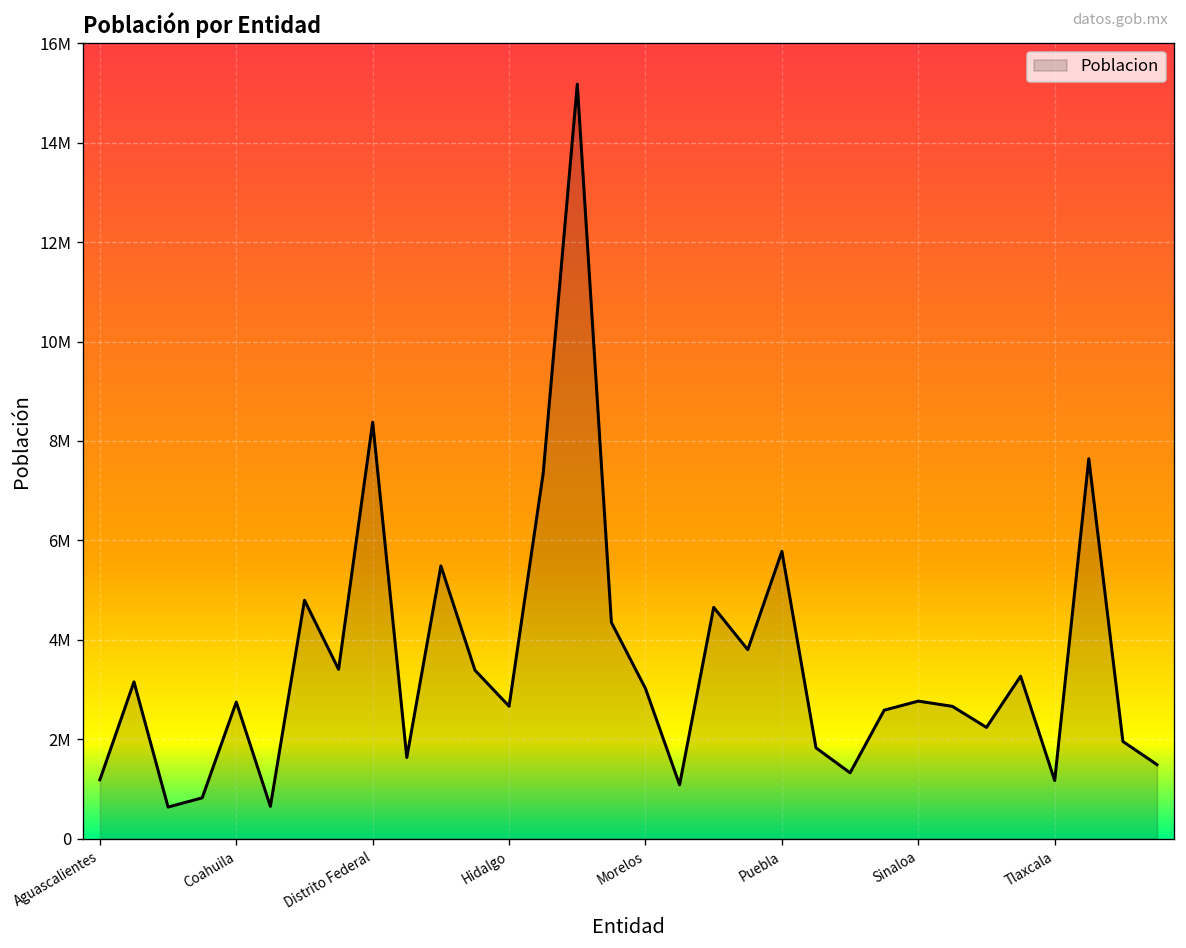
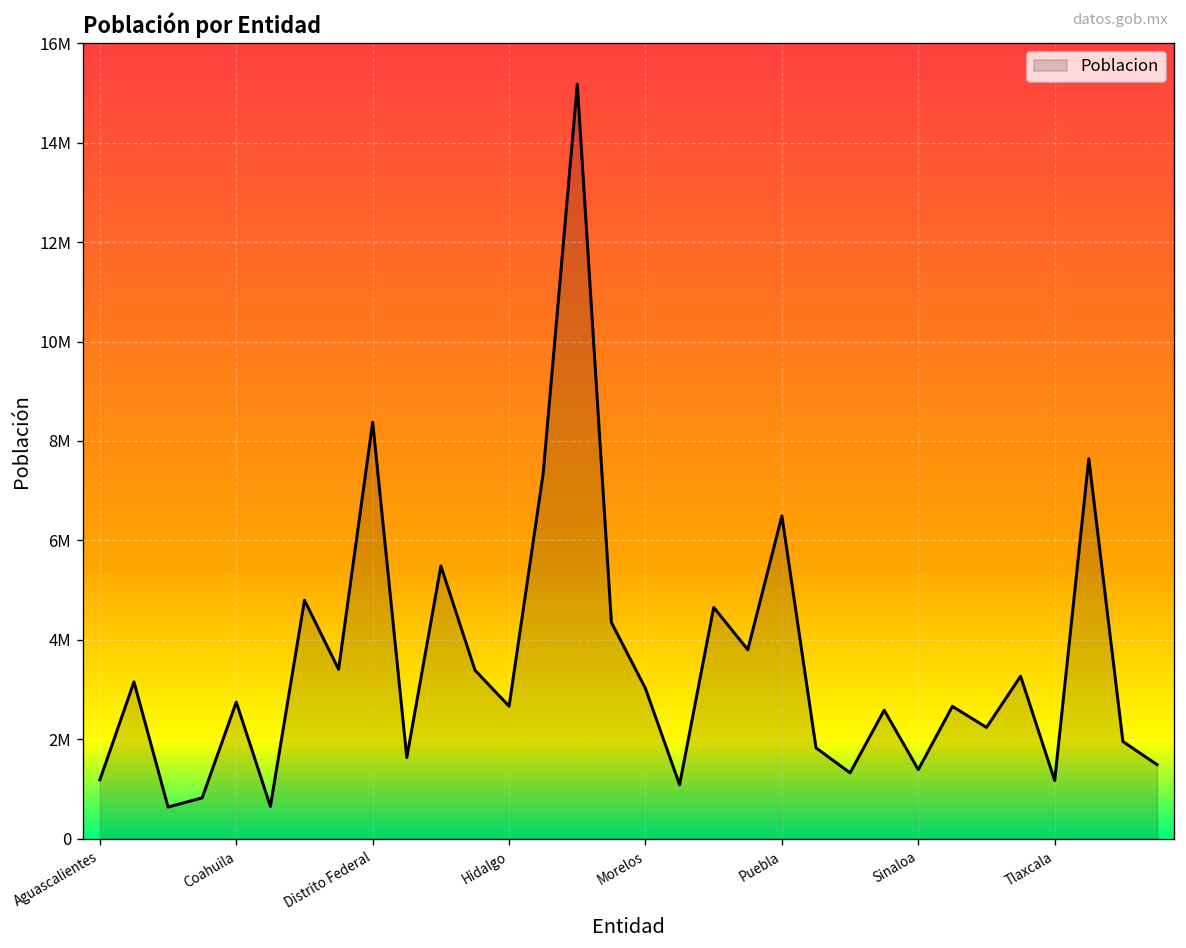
  {
    "Aguascalientes": 1200000,
    "Coahuila": 2700000,
    "Distrito Federal": 8400000,
    "Hidalgo": 2700000,
    "Morelos": 3000000,
-   "Puebla": 5800000,
-   "Sinaloa": 2800000,
+   "Puebla": 6500000,
+   "Sinaloa": 1400000,
    "Tlaxcala": 1200000
  }
